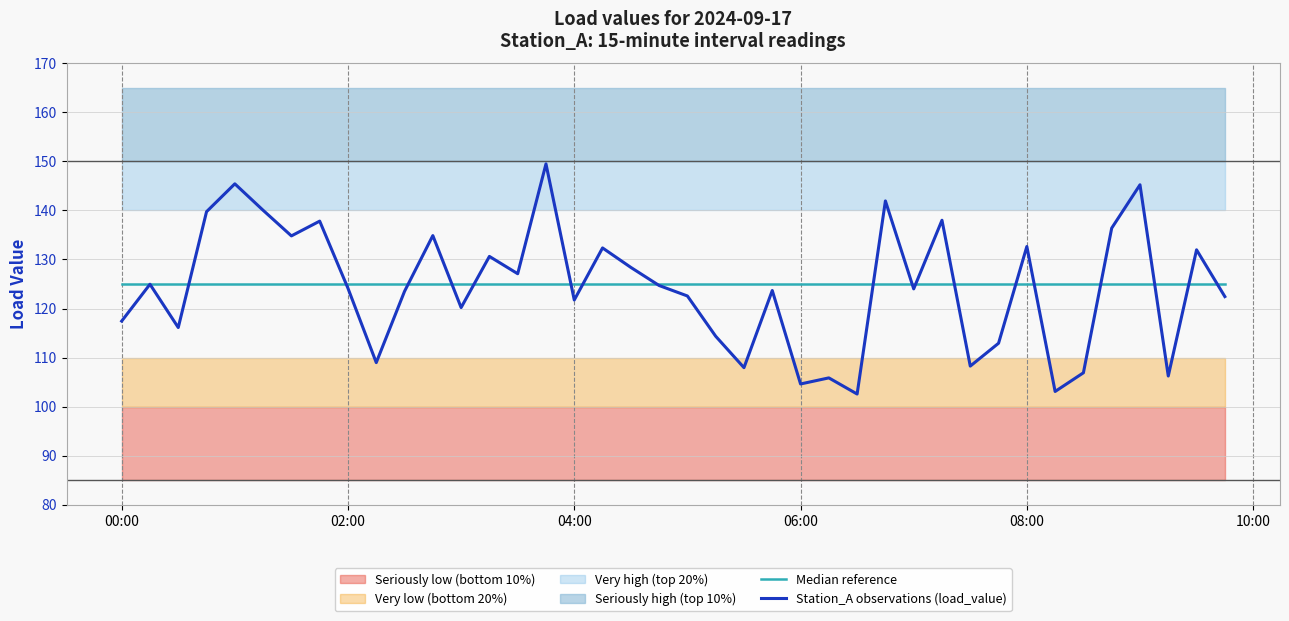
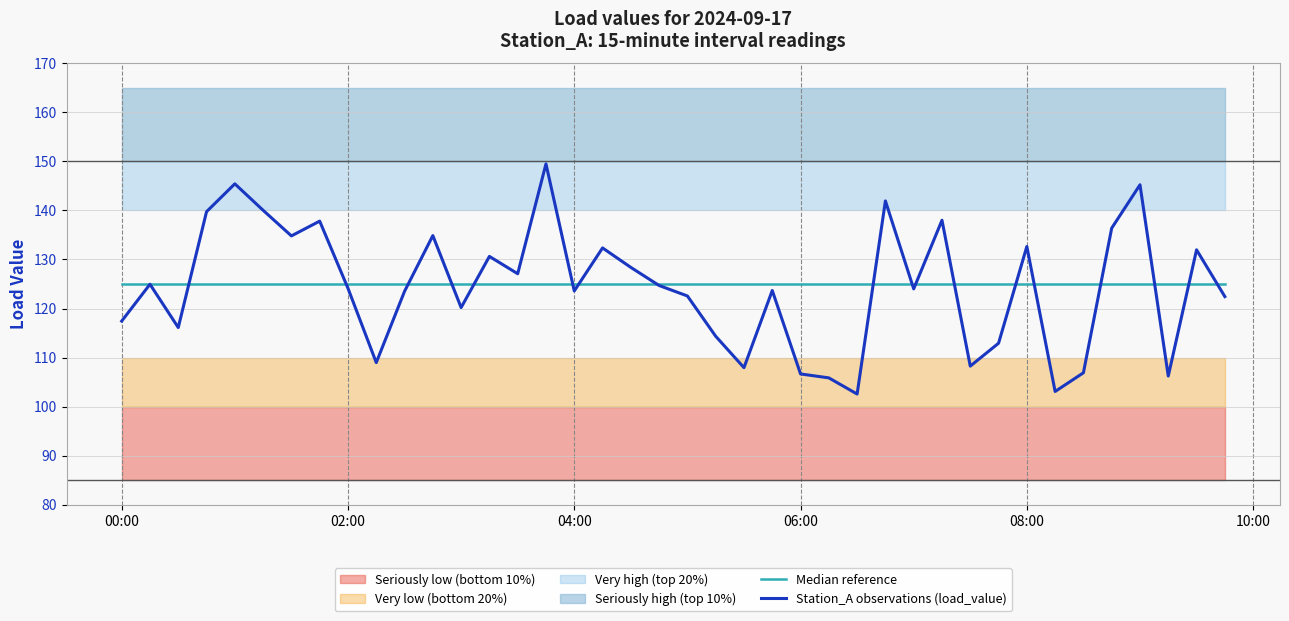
  {
    "Median reference": {
      "00:00": 125,
      "02:00": 125,
      "04:00": 125,
      "06:00": 125,
      "08:00": 125
    },
    "Seriously low (bottom 10%)": {
      "00:00": 100,
      "02:00": 100,
      "04:00": 100,
      "06:00": 100,
      "08:00": 100
    },
    "Station_A observations (load_value)": {
      "00:00": 117,
      "02:00": 124,
-     "04:00": 122,
-     "06:00": 105,
+     "04:00": 124,
+     "06:00": 107,
      "08:00": 133
    }
  }
